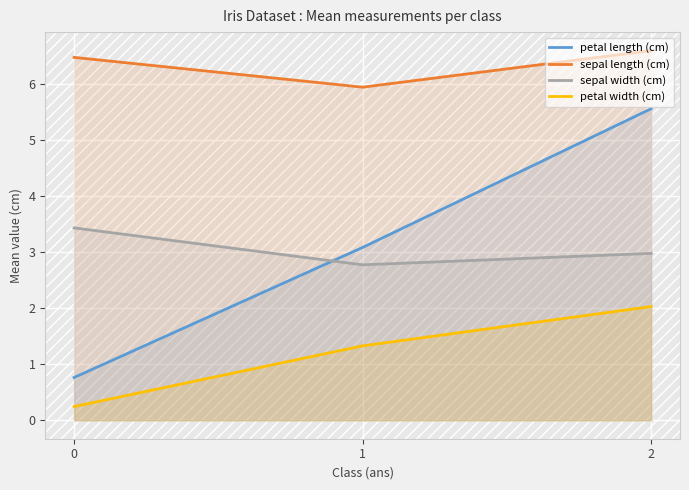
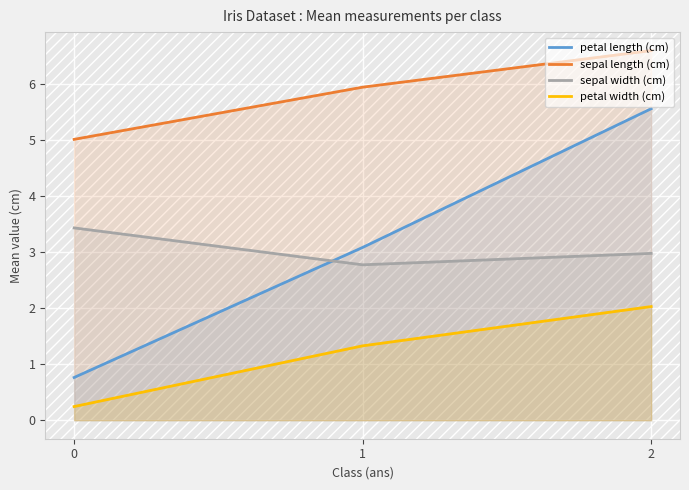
  {
    "petal length (cm)": {
      "0": 0.8,
      "1": 3.1,
      "2": 5.6
    },
    "sepal length (cm)": {
-     "0": 6.5,
+     "0": 5.0,
      "1": 5.9
    },
    "sepal width (cm)": {
      "0": 3.4,
      "1": 2.8,
      "2": 3.0
    },
    "petal width (cm)": {
      "0": 0.2,
      "1": 1.3,
      "2": 2.0
    }
  }
